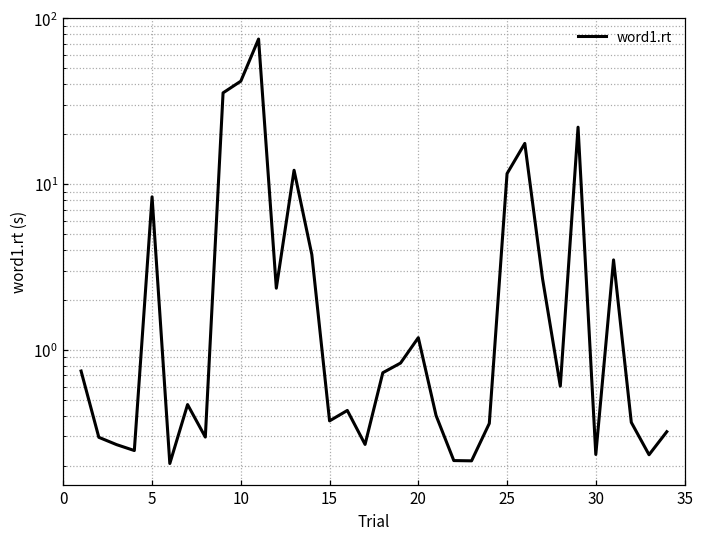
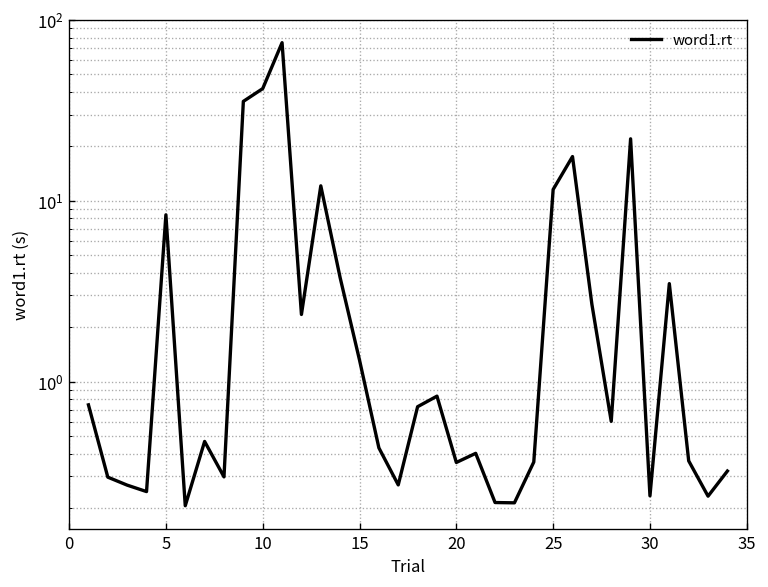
  {
    "5": 8,
    "10": 42,
-   "15": 0.37,
-   "20": 1.2,
+   "15": 1.3,
+   "20": 0.36,
    "25": 12,
    "30": 0.23
  }
